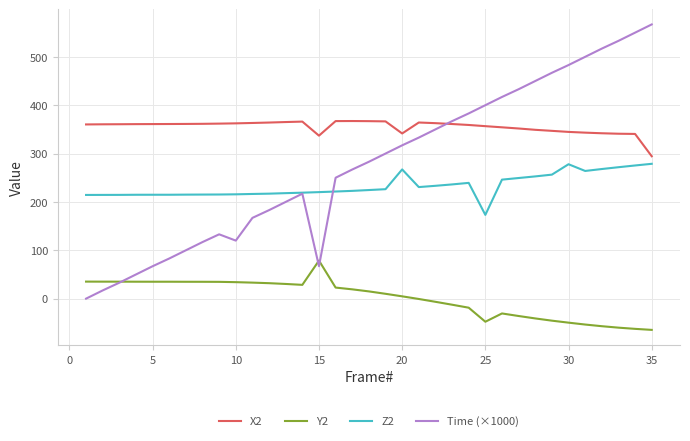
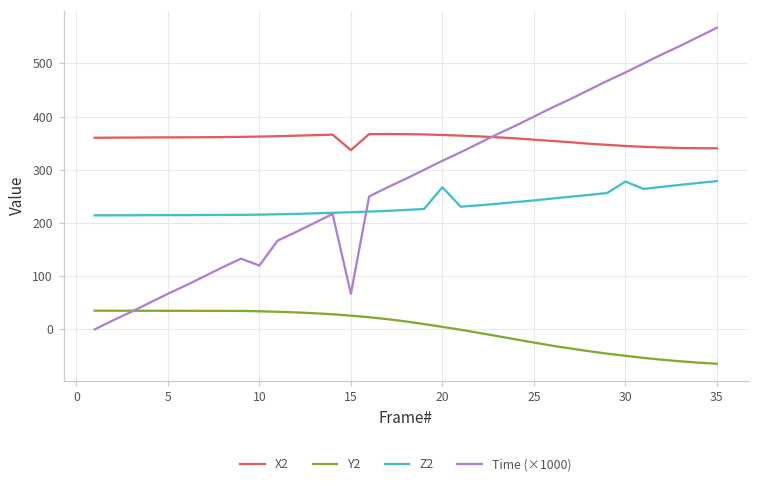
  {
    "X2": {
      "5": 360,
      "10": 360,
      "15": 340,
-     "20": 340,
+     "20": 370,
      "25": 360,
      "30": 340,
-     "35": 290
+     "35": 340
    },
    "Y2": {
      "5": 30,
      "10": 30,
-     "15": 80,
+     "15": 30,
      "20": 0,
-     "25": -50,
+     "25": -20,
      "30": -50,
      "35": -60
    },
    "Z2": {
      "5": 210,
      "10": 220,
      "15": 220,
      "20": 270,
-     "25": 170,
+     "25": 240,
      "30": 280,
      "35": 280
    },
    "Time (×1000)": {
      "5": 70,
      "10": 120,
      "15": 70,
      "20": 320,
      "25": 400,
      "30": 480,
      "35": 570
    }
  }
